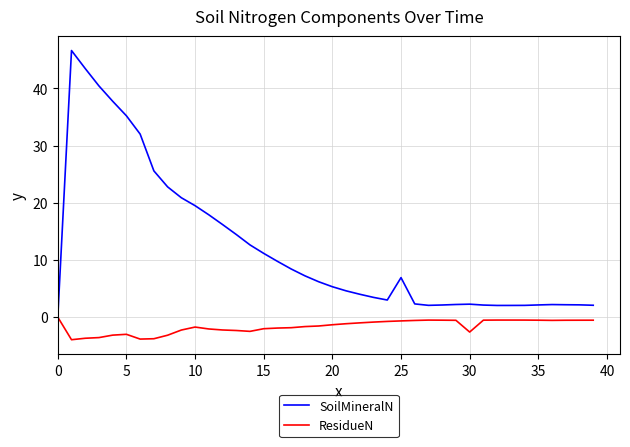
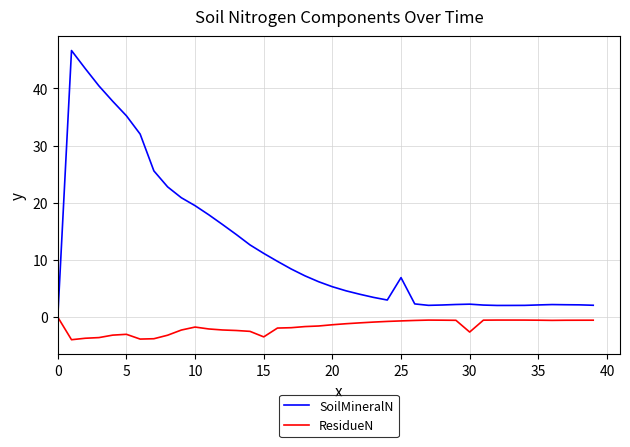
  {
    "SoilMineralN": {
      "5": 35,
      "10": 19,
      "15": 11,
      "20": 5,
      "25": 7,
      "30": 2,
      "35": 2
    },
    "ResidueN": {
      "5": -3,
      "10": -2,
-     "15": -2,
+     "15": -3,
      "20": -1,
      "25": -1,
      "30": -3,
      "35": -1
    }
  }
